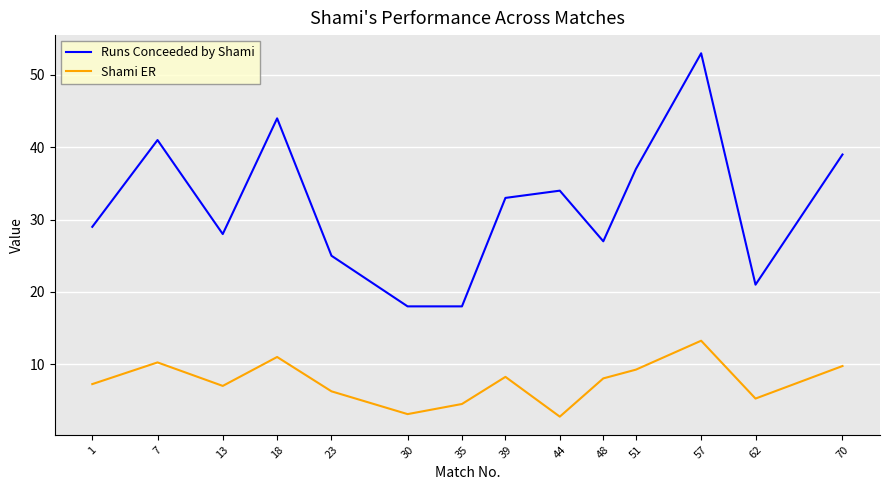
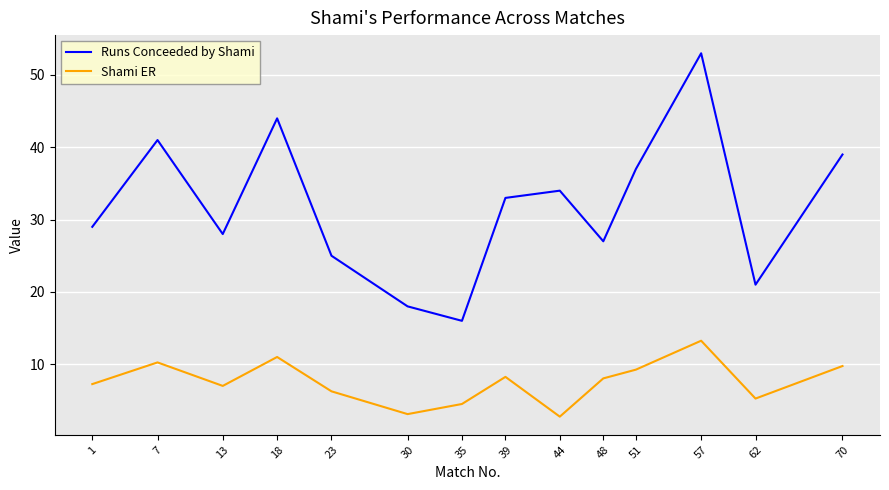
  {
    "Runs Conceeded by Shami": {
      "1": 29,
      "7": 41,
      "13": 28,
      "18": 44,
      "23": 25,
      "30": 18,
-     "35": 18,
+     "35": 16,
      "39": 33,
      "44": 34,
      "48": 27,
      "51": 37,
      "57": 53,
      "62": 21,
      "70": 39
    },
    "Shami ER": {
      "1": 7,
      "7": 10,
      "13": 7,
      "18": 11,
      "23": 6,
      "30": 3,
      "35": 5,
      "39": 8,
      "44": 3,
      "48": 8,
      "51": 9,
      "57": 13,
      "62": 5,
      "70": 10
    }
  }
